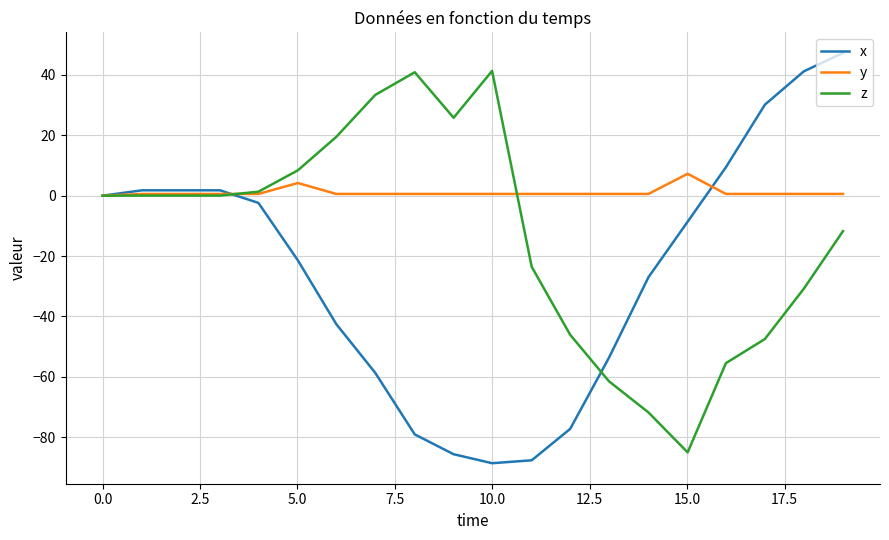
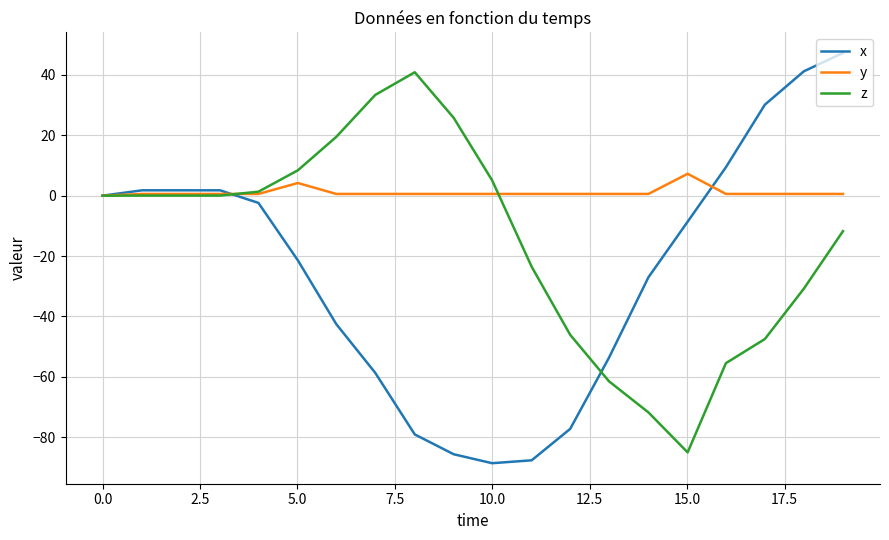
  {
    "x": {
      "5.0": -21,
      "10.0": -89,
      "15.0": -9
    },
    "y": {
      "5.0": 4,
      "10.0": 1,
      "15.0": 7
    },
    "z": {
      "5.0": 8,
-     "10.0": 41,
+     "10.0": 5,
      "15.0": -85
    }
  }
